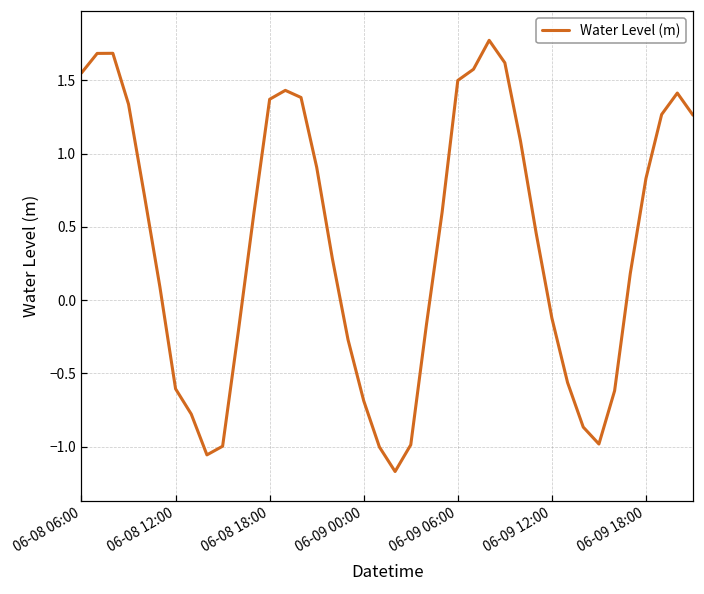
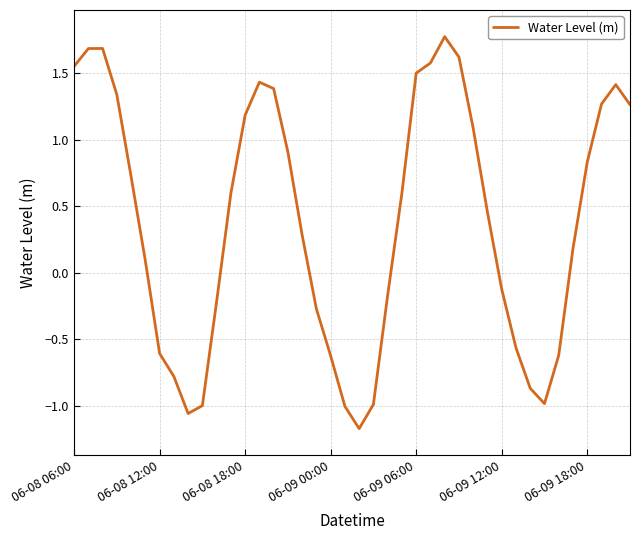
  {
    "06-08 06:00": 1.55,
    "06-08 12:00": -0.61,
-   "06-08 18:00": 1.37,
-   "06-09 00:00": -0.69,
+   "06-08 18:00": 1.18,
+   "06-09 00:00": -0.62,
    "06-09 06:00": 1.50,
    "06-09 12:00": -0.12,
    "06-09 18:00": 0.83
  }
